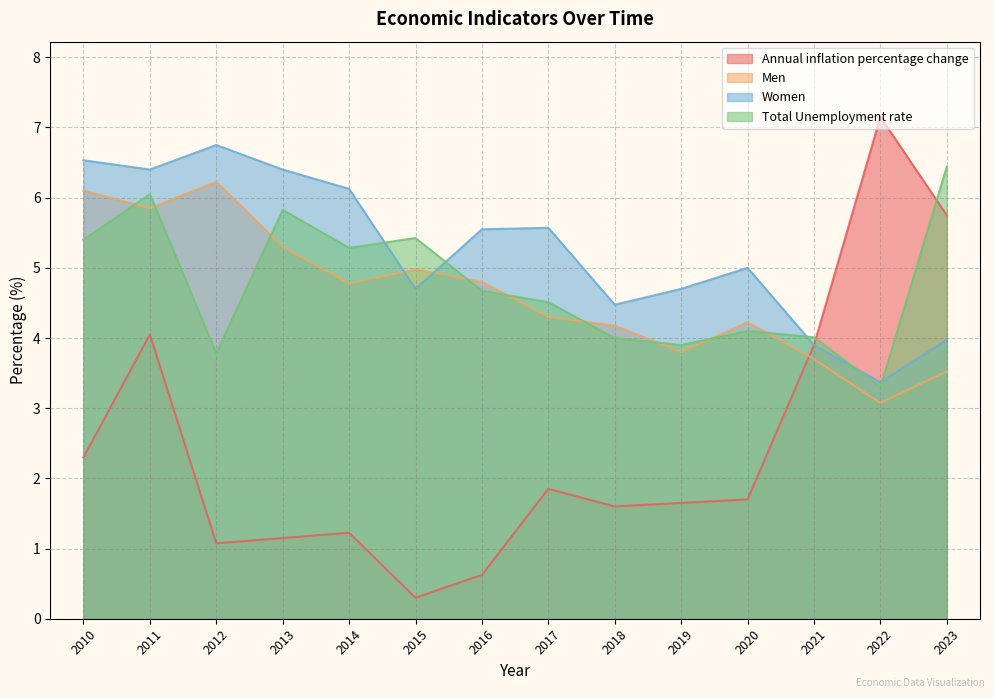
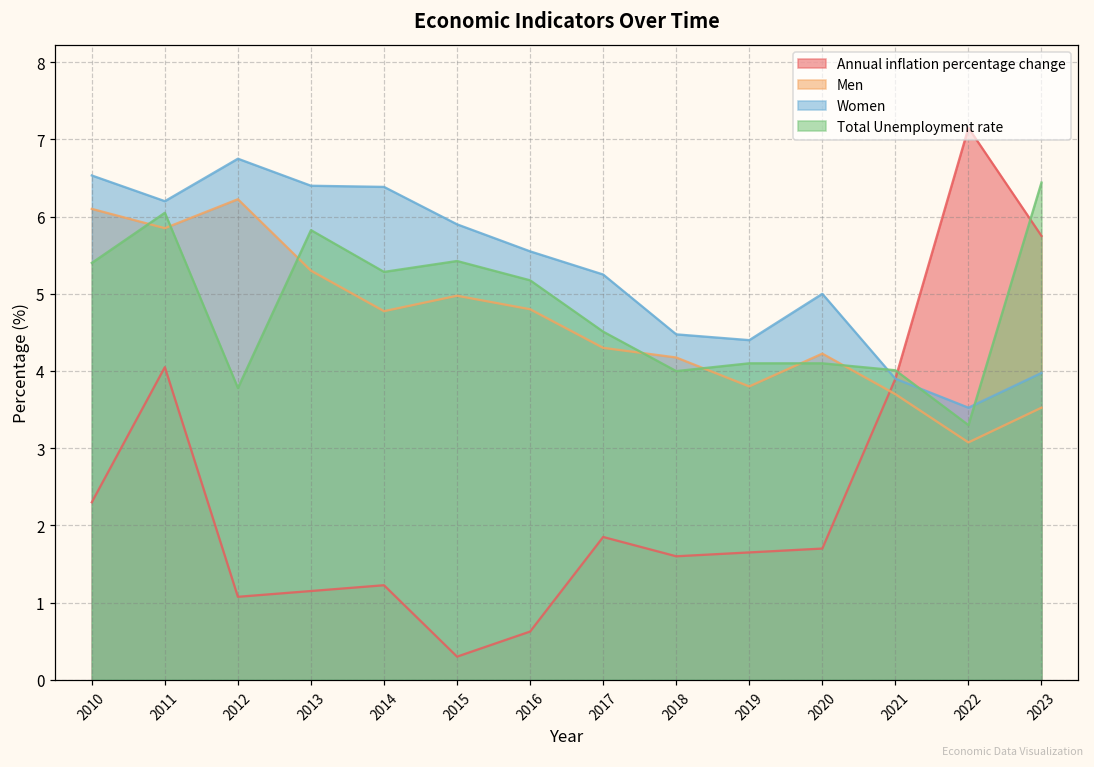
  {
    "Women": {
      "2010": 6.5,
-     "2011": 6.4,
+     "2011": 6.2,
      "2012": 6.8,
      "2013": 6.4,
-     "2014": 6.1,
-     "2015": 4.7,
+     "2014": 6.4,
+     "2015": 5.9,
      "2016": 5.6,
-     "2017": 5.6,
+     "2017": 5.3,
      "2018": 4.5,
-     "2019": 4.7,
+     "2019": 4.4,
      "2020": 5.0,
-     "2022": 3.4,
+     "2022": 3.5,
      "2023": 4.0
    },
    "Total Unemployment rate": {
      "2010": 5.4,
      "2011": 6.1,
      "2012": 3.8,
      "2013": 5.8,
      "2014": 5.3,
      "2015": 5.4,
-     "2016": 4.7,
+     "2016": 5.2,
      "2017": 4.5,
      "2018": 4.0,
-     "2019": 3.9,
+     "2019": 4.1,
      "2020": 4.1,
      "2021": 4.0,
      "2022": 3.3,
      "2023": 6.4
    }
  }
